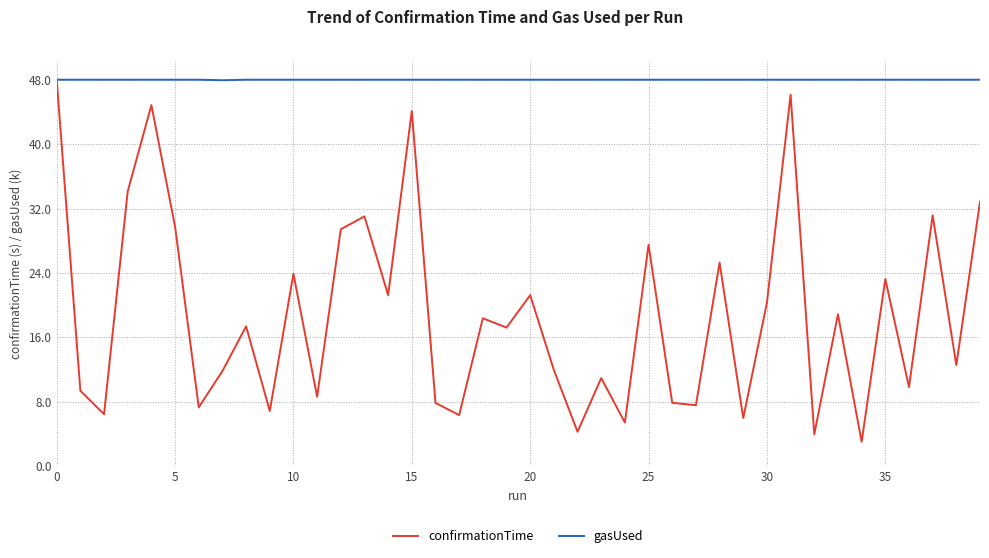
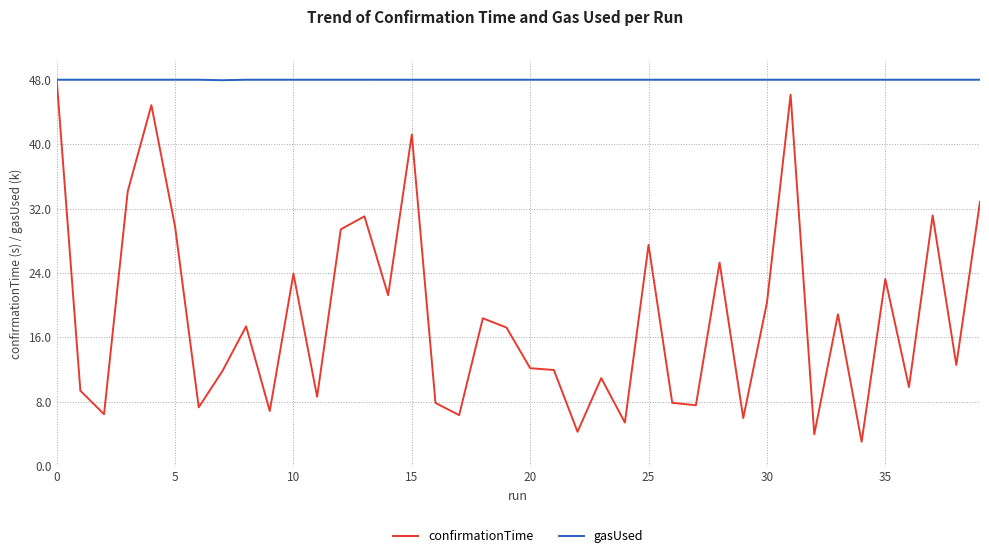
  {
    "confirmationTime": {
      "5": 30,
      "10": 24,
-     "15": 44,
-     "20": 21,
+     "15": 41,
+     "20": 12,
      "25": 27,
      "30": 20,
      "35": 23
    },
    "gasUsed": {
      "5": 48,
      "10": 48,
      "15": 48,
      "20": 48,
      "25": 48,
      "30": 48,
      "35": 48
    }
  }
